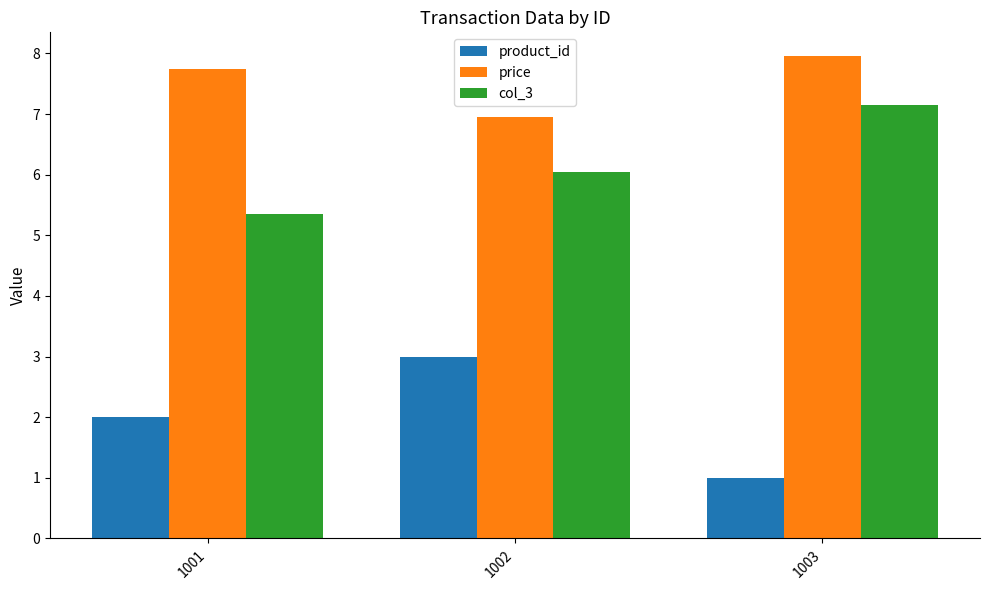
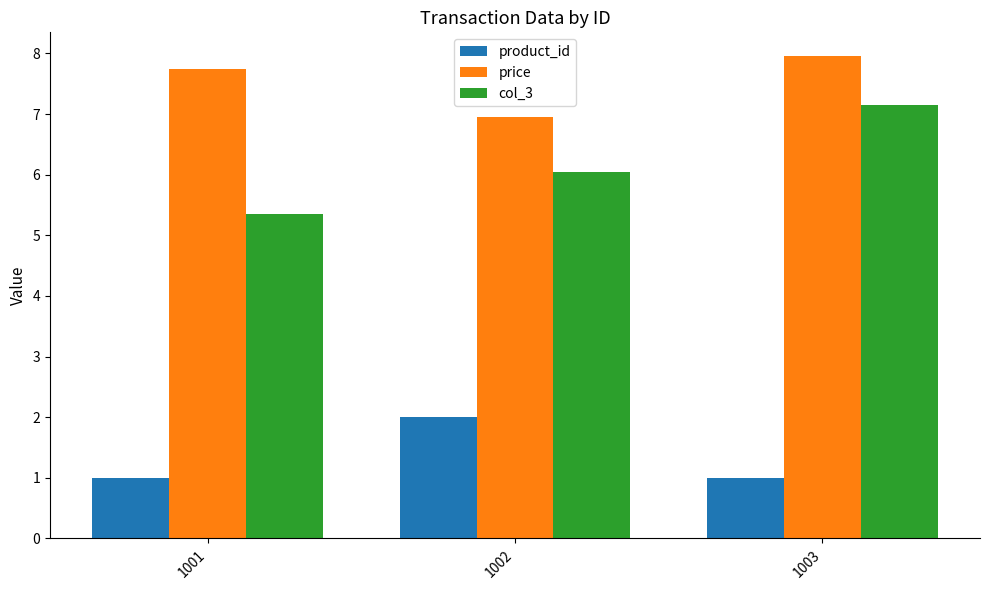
  {
    "product_id": {
-     "1001": 2,
-     "1002": 3,
+     "1001": 1,
+     "1002": 2,
      "1003": 1
    },
    "price": {
      "1001": 7.8,
      "1002": 7.0,
      "1003": 8.0
    },
    "col_3": {
      "1001": 5.4,
      "1002": 6.1,
      "1003": 7.2
    }
  }
